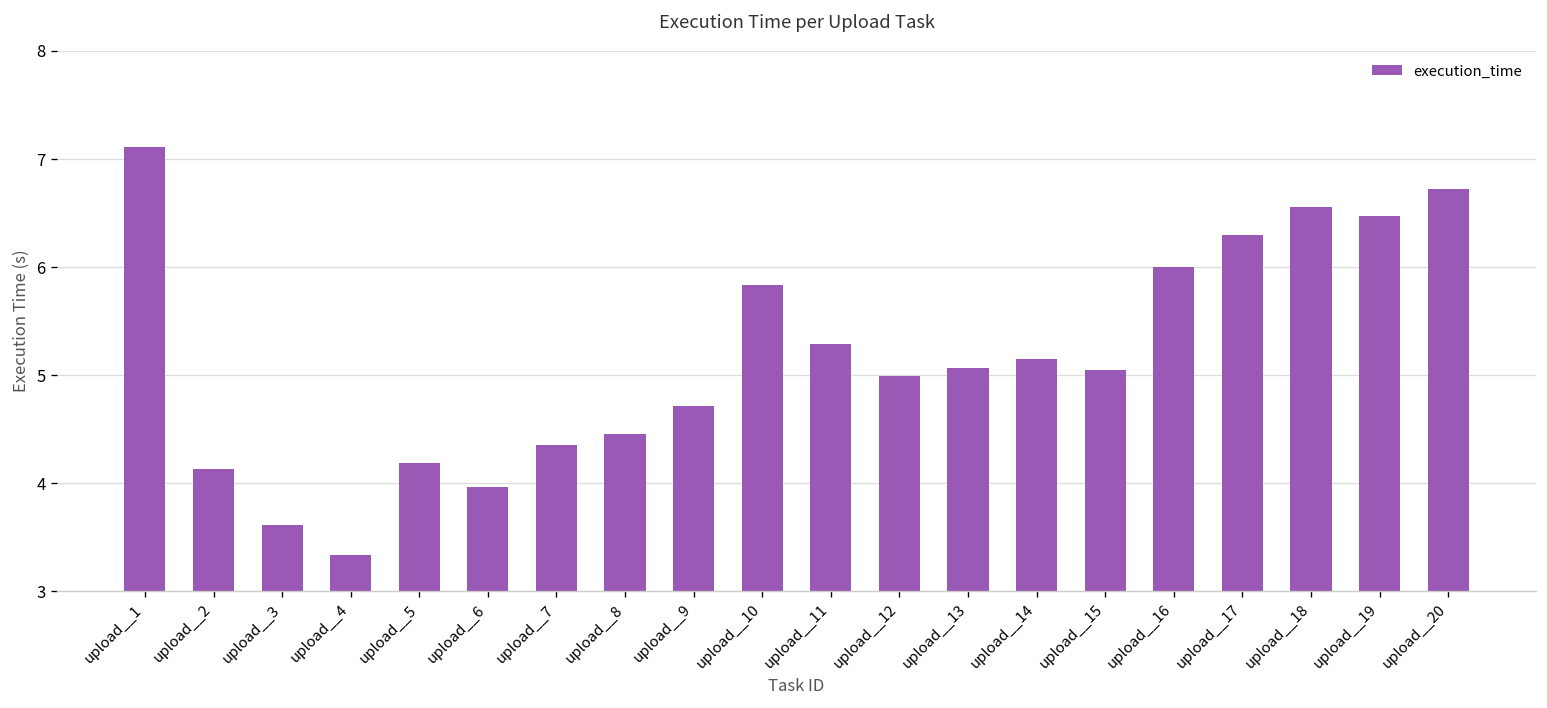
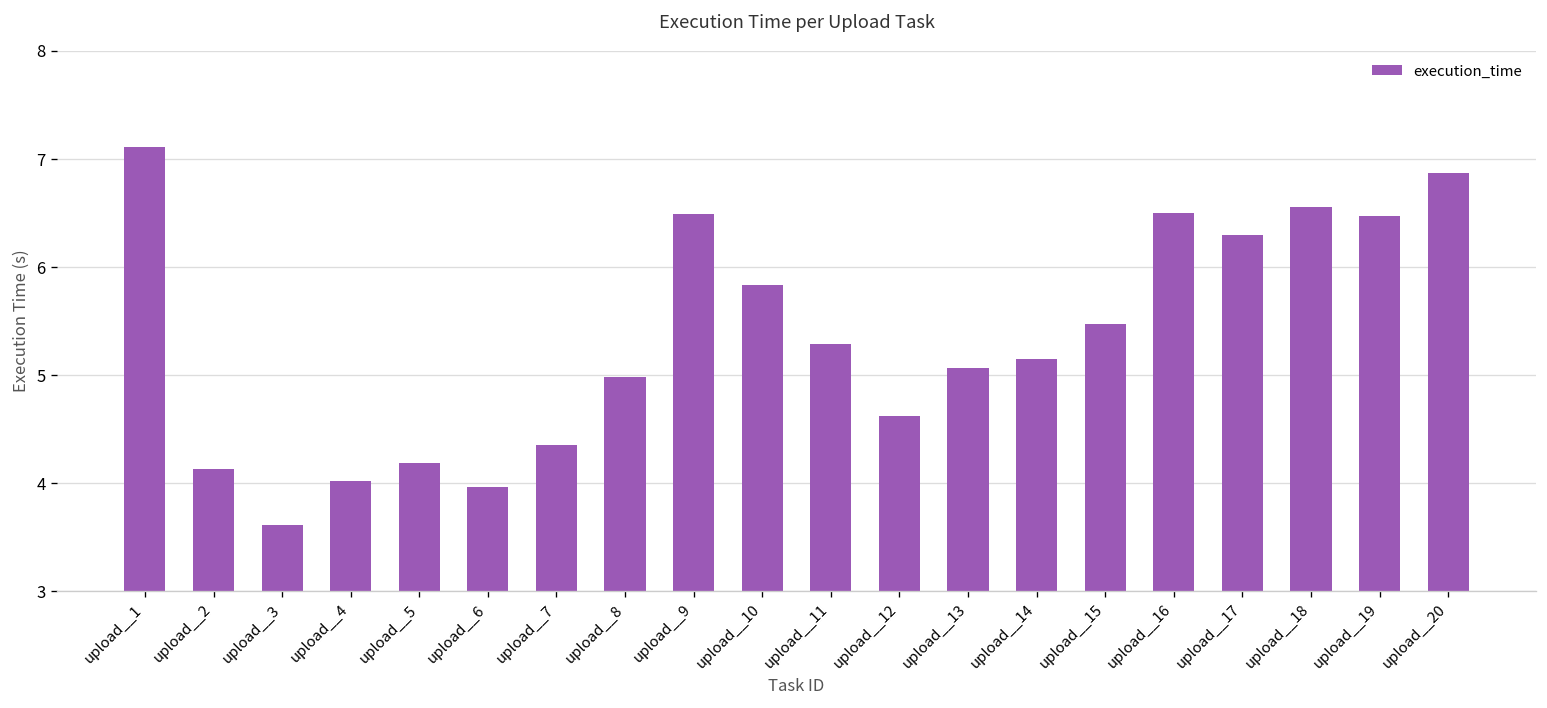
  {
    "upload__1": 7.1,
    "upload__2": 4.1,
    "upload__3": 3.6,
-   "upload__4": 3.3,
+   "upload__4": 4.0,
    "upload__5": 4.2,
    "upload__6": 4.0,
    "upload__7": 4.4,
-   "upload__8": 4.5,
-   "upload__9": 4.7,
+   "upload__8": 5.0,
+   "upload__9": 6.5,
    "upload__10": 5.8,
    "upload__11": 5.3,
-   "upload__12": 5.0,
+   "upload__12": 4.6,
    "upload__13": 5.1,
    "upload__14": 5.2,
-   "upload__15": 5.0,
-   "upload__16": 6.0,
+   "upload__15": 5.5,
+   "upload__16": 6.5,
    "upload__17": 6.3,
    "upload__18": 6.6,
    "upload__19": 6.5,
-   "upload__20": 6.7
+   "upload__20": 6.9
  }
